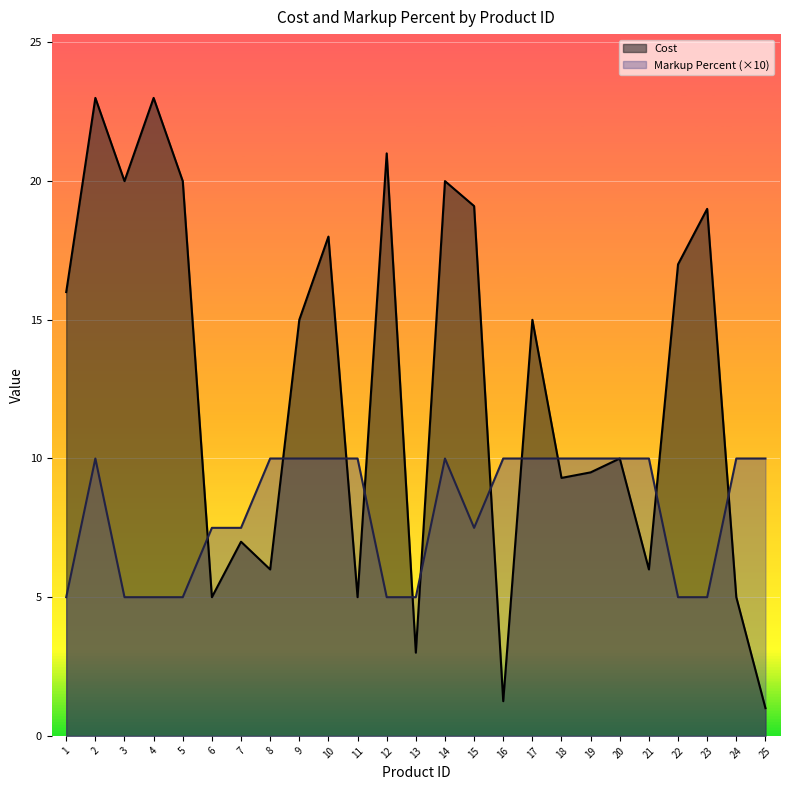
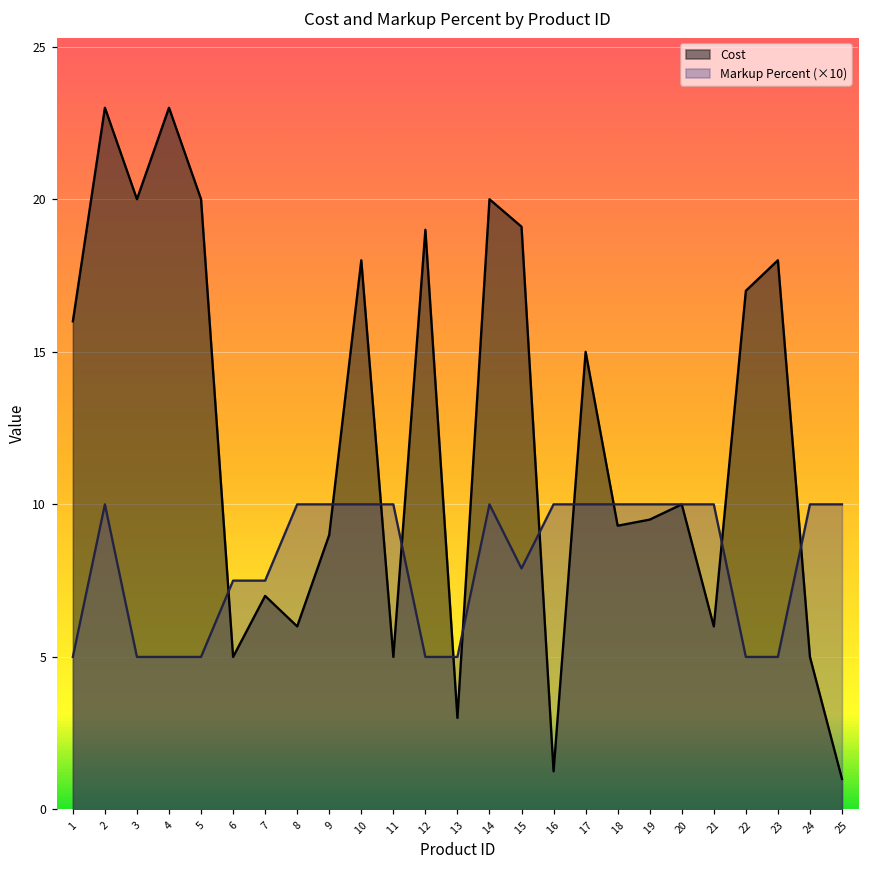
  {
    "Cost": {
      "1": 16,
      "2": 23,
      "3": 20,
      "4": 23,
      "5": 20,
      "6": 5,
      "7": 7,
      "8": 6,
-     "9": 15,
+     "9": 9,
      "10": 18,
      "11": 5,
-     "12": 21,
+     "12": 19,
      "13": 3,
      "14": 20,
      "15": 19.1,
      "16": 1.3,
      "17": 15,
      "18": 9.3,
      "19": 9.5,
      "21": 6,
      "22": 17,
-     "23": 19,
+     "23": 18,
      "24": 5,
      "25": 1
    },
    "Markup Percent (×10)": {
      "1": 5.0,
      "2": 10.0,
      "3": 5.0,
      "4": 5.0,
      "5": 5.0,
      "6": 7.5,
      "7": 7.5,
      "8": 10.0,
      "9": 10.0,
      "10": 10.0,
      "11": 10.0,
      "12": 5.0,
      "13": 5.0,
      "14": 10.0,
-     "15": 7.5,
+     "15": 7.9,
      "16": 10.0,
      "17": 10.0,
      "18": 10.0,
      "19": 10.0,
      "21": 10.0,
      "22": 5.0,
      "23": 5.0,
      "24": 10.0,
      "25": 10.0
    }
  }
